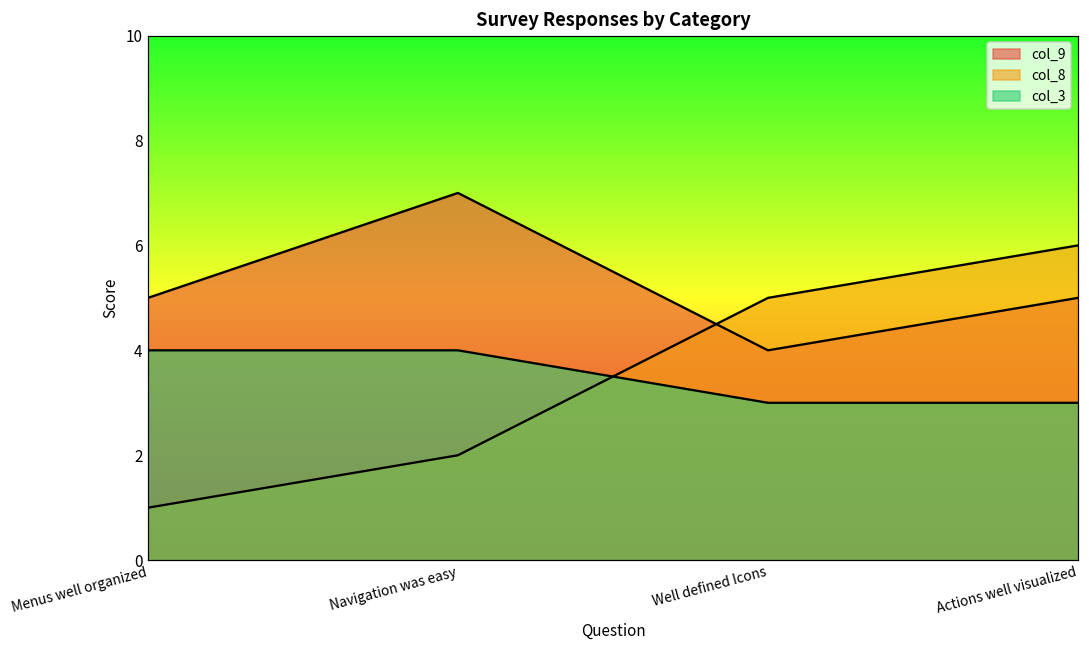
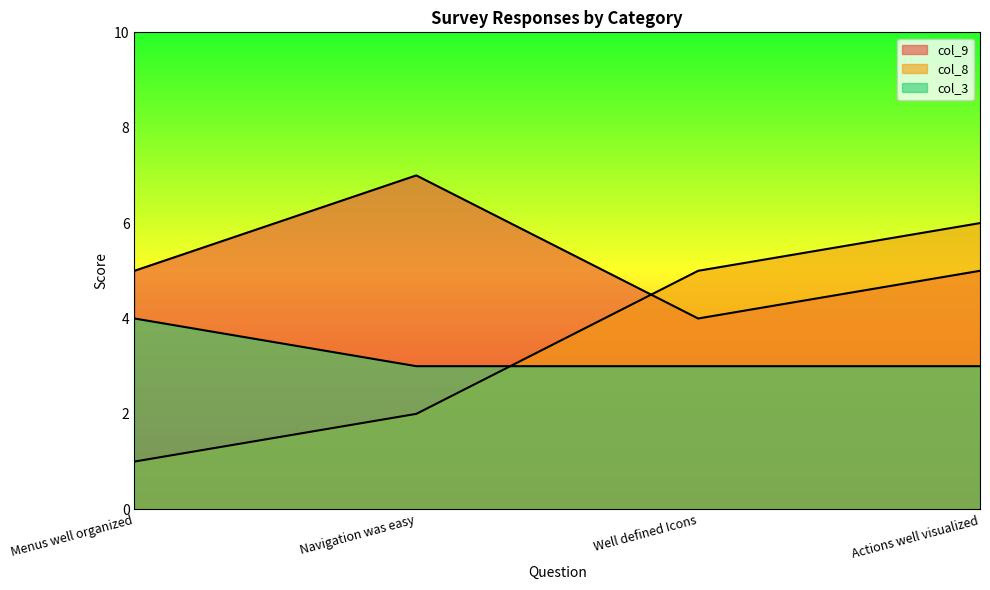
  {
    "col_9": {
      "Menus well organized": 5,
      "Navigation was easy": 7,
      "Well defined Icons": 4,
      "Actions well visualized": 5
    },
    "col_8": {
      "Menus well organized": 1,
      "Navigation was easy": 2,
      "Well defined Icons": 5,
      "Actions well visualized": 6
    },
    "col_3": {
      "Menus well organized": 4,
-     "Navigation was easy": 4,
+     "Navigation was easy": 3,
      "Well defined Icons": 3,
      "Actions well visualized": 3
    }
  }
